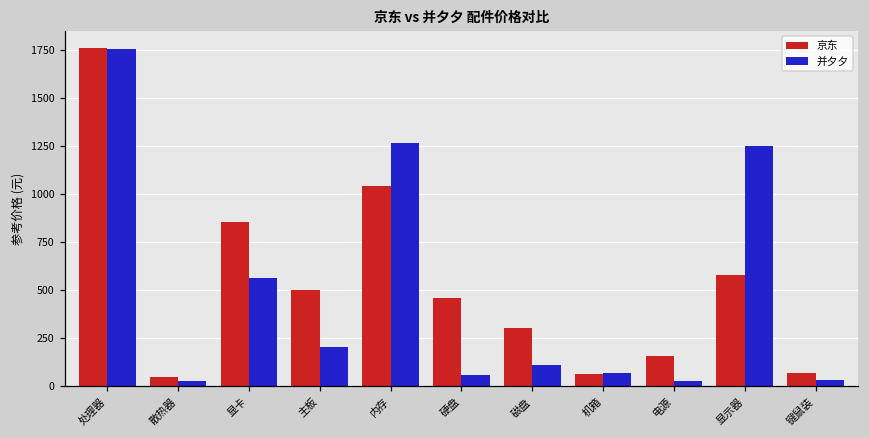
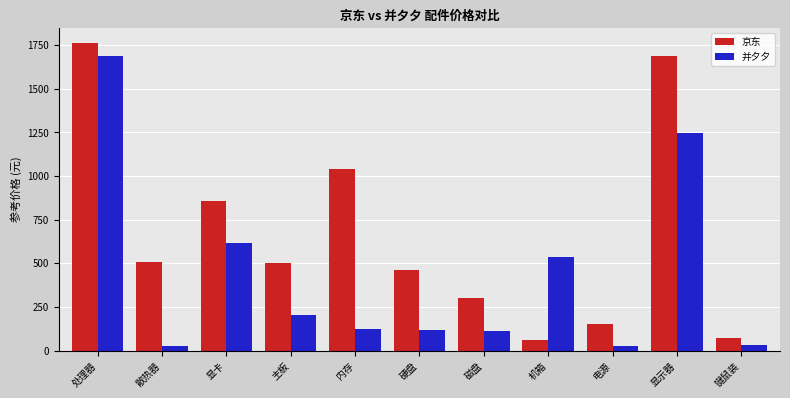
  {
    "京东": {
      "处理器": 1760,
-     "散热器": 50,
+     "散热器": 510,
      "显卡": 860,
      "主板": 500,
      "内存": 1040,
      "硬盘": 460,
      "磁盘": 300,
      "机箱": 60,
      "电源": 150,
-     "显示器": 580,
+     "显示器": 1690,
      "键鼠装": 70
    },
    "并夕夕": {
-     "处理器": 1760,
+     "处理器": 1690,
      "散热器": 20,
-     "显卡": 560,
+     "显卡": 620,
      "主板": 200,
-     "内存": 1260,
-     "硬盘": 60,
+     "内存": 130,
+     "硬盘": 120,
      "磁盘": 110,
-     "机箱": 60,
+     "机箱": 530,
      "电源": 30,
      "显示器": 1250,
      "键鼠装": 30
    }
  }
